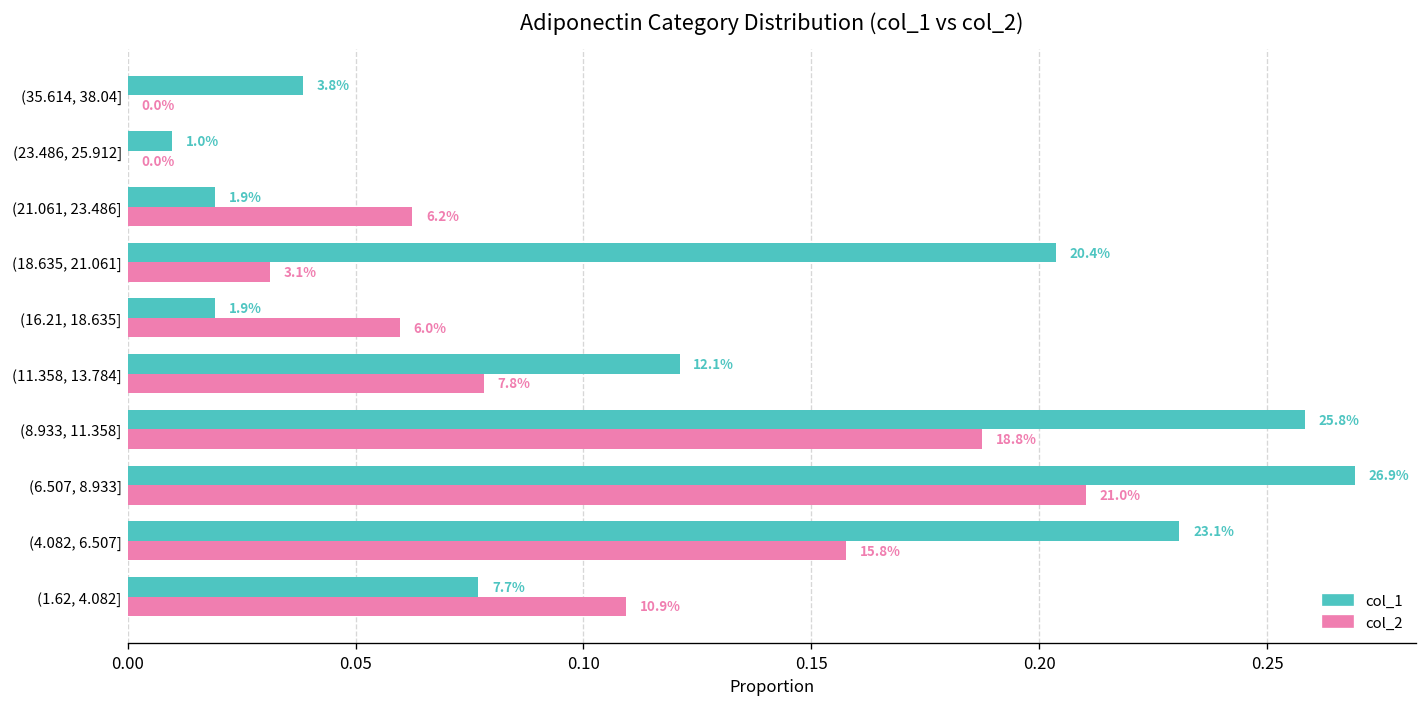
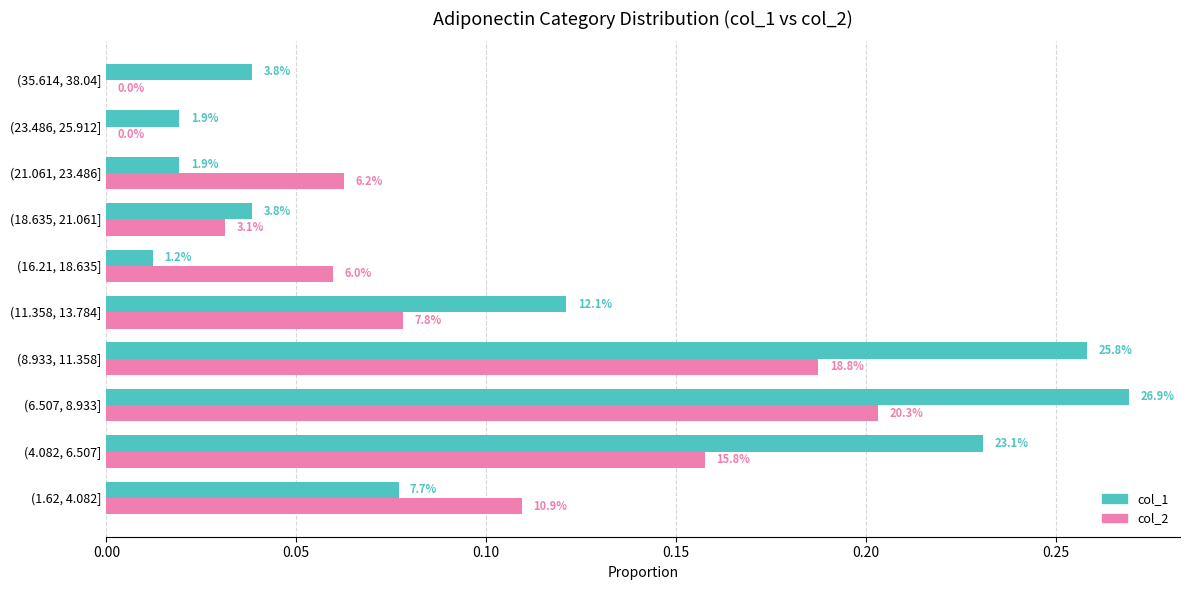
  {
    "col_1": {
      "(35.614, 38.04]": "3.8%",
-     "(23.486, 25.912]": "1.0%",
+     "(23.486, 25.912]": "1.9%",
      "(21.061, 23.486]": "1.9%",
-     "(18.635, 21.061]": "20.4%",
-     "(16.21, 18.635]": "1.9%",
+     "(18.635, 21.061]": "3.8%",
+     "(16.21, 18.635]": "1.2%",
      "(11.358, 13.784]": "12.1%",
      "(8.933, 11.358]": "25.8%",
      "(6.507, 8.933]": "26.9%",
      "(4.082, 6.507]": "23.1%",
      "(1.62, 4.082]": "7.7%"
    },
    "col_2": {
      "(35.614, 38.04]": "0.0%",
      "(21.061, 23.486]": "6.2%",
      "(18.635, 21.061]": "3.1%",
      "(16.21, 18.635]": "6.0%",
      "(11.358, 13.784]": "7.8%",
      "(8.933, 11.358]": "18.8%",
-     "(6.507, 8.933]": "21.0%",
+     "(6.507, 8.933]": "20.3%",
      "(4.082, 6.507]": "15.8%",
      "(1.62, 4.082]": "10.9%"
    }
  }
